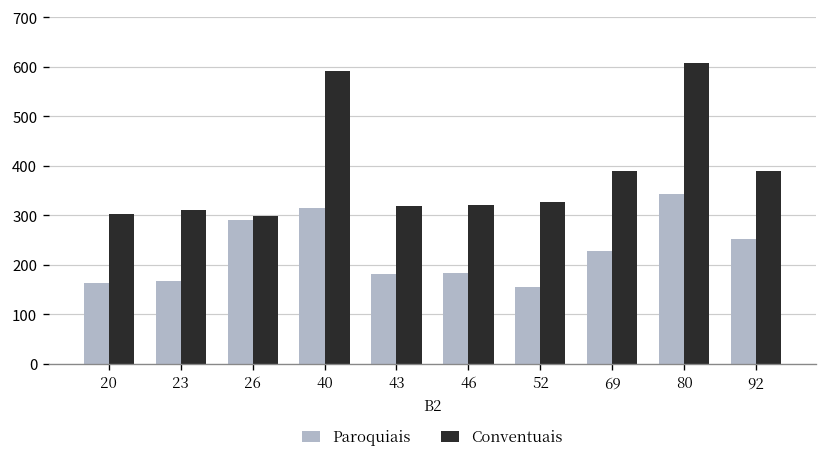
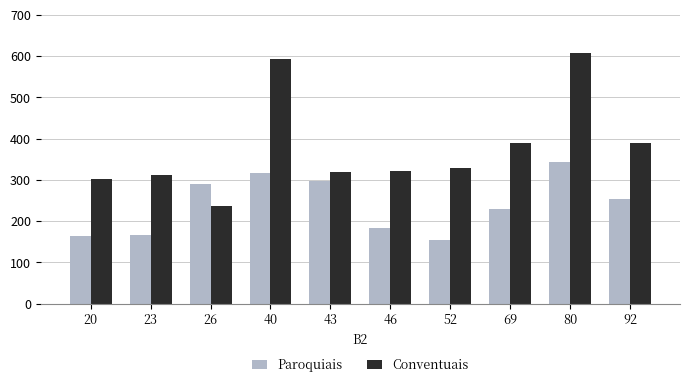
  {
    "Paroquiais": {
      "20": 160,
      "23": 170,
      "26": 290,
      "40": 320,
-     "43": 180,
+     "43": 300,
      "46": 180,
      "52": 160,
      "69": 230,
      "80": 340,
      "92": 250
    },
    "Conventuais": {
      "20": 300,
      "23": 310,
-     "26": 300,
+     "26": 240,
      "40": 590,
      "43": 320,
      "46": 320,
      "52": 330,
      "69": 390,
      "80": 610,
      "92": 390
    }
  }
